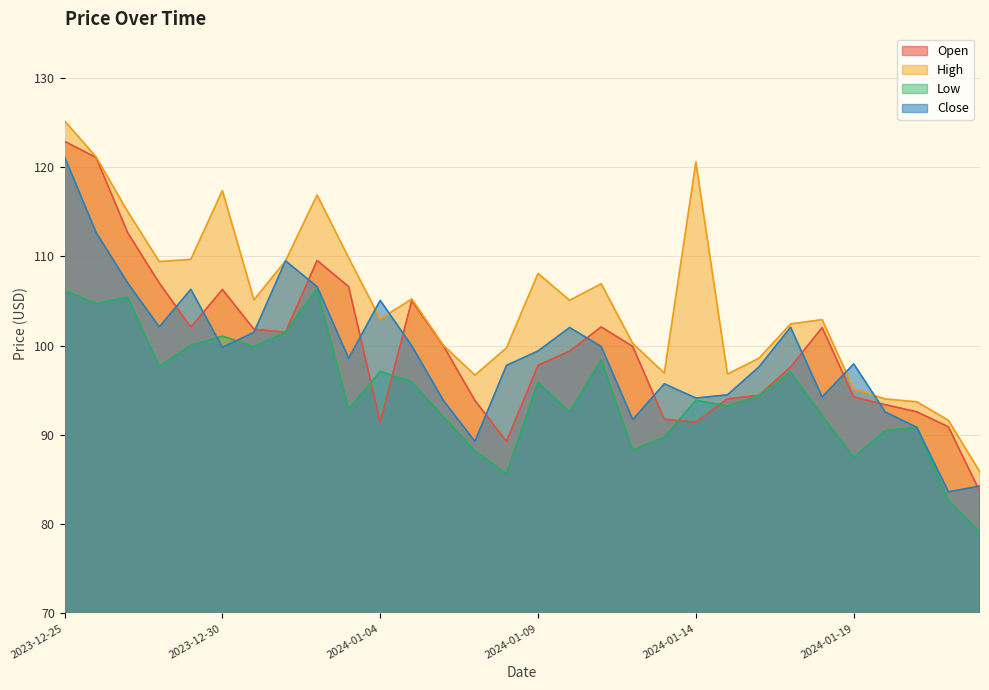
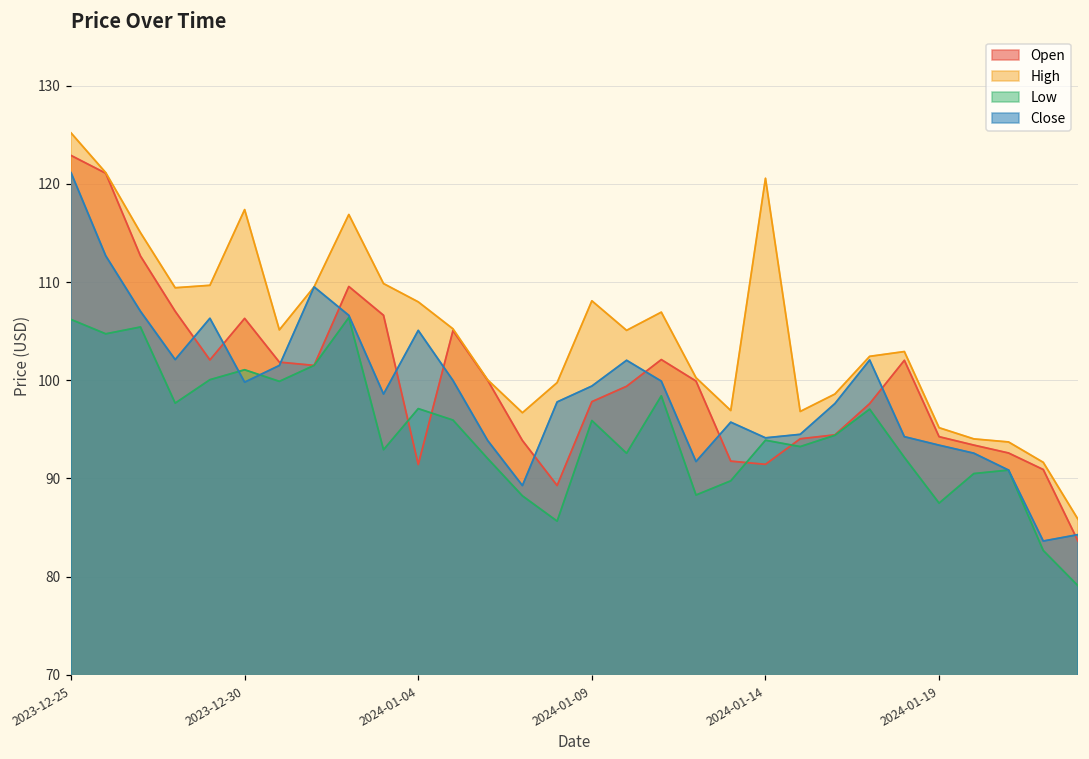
  {
    "Open": {
      "2023-12-25": 123,
      "2023-12-30": 106,
      "2024-01-04": 91,
      "2024-01-09": 98,
      "2024-01-14": 91,
      "2024-01-19": 94
    },
    "High": {
      "2023-12-25": 125,
      "2023-12-30": 117,
-     "2024-01-04": 103,
+     "2024-01-04": 108,
      "2024-01-09": 108,
      "2024-01-14": 121,
      "2024-01-19": 95
    },
    "Low": {
      "2023-12-25": 106,
      "2023-12-30": 101,
      "2024-01-04": 97,
      "2024-01-09": 96,
      "2024-01-19": 87
    },
    "Close": {
      "2023-12-25": 121,
      "2023-12-30": 100,
      "2024-01-04": 105,
      "2024-01-09": 99,
-     "2024-01-19": 98
+     "2024-01-19": 93
    }
  }
